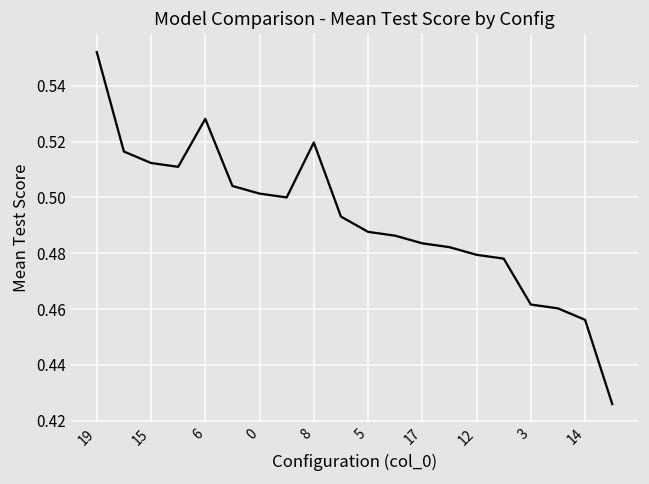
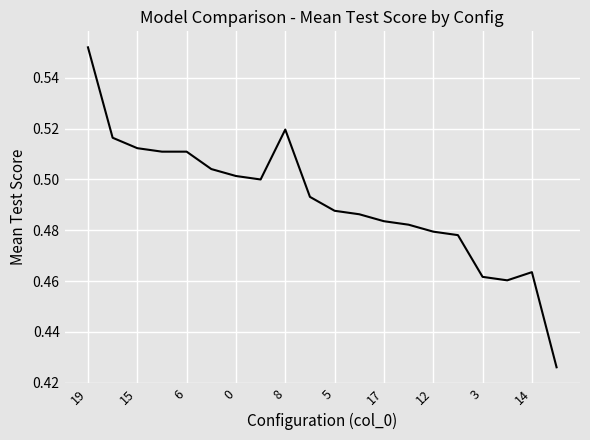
  {
-   "6": 0.528,
+   "6": 0.511,
    "0": 0.501,
    "8": 0.520,
    "12": 0.479,
-   "14": 0.456
+   "14": 0.463
  }
